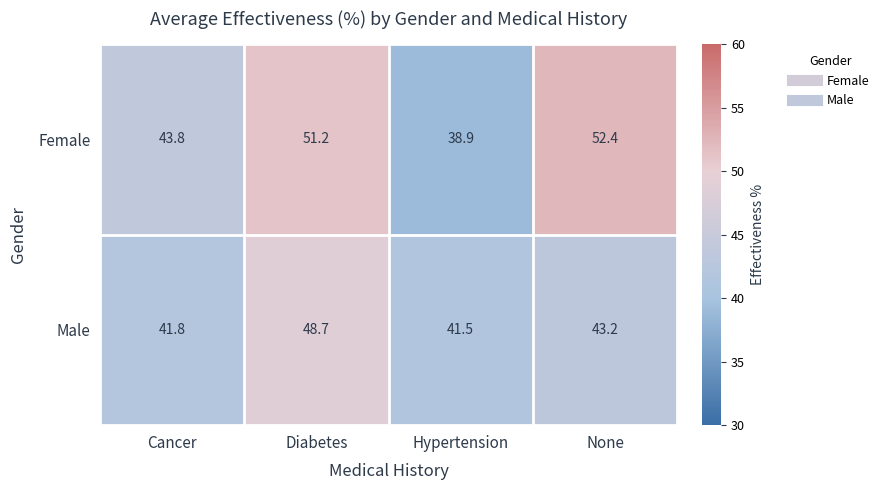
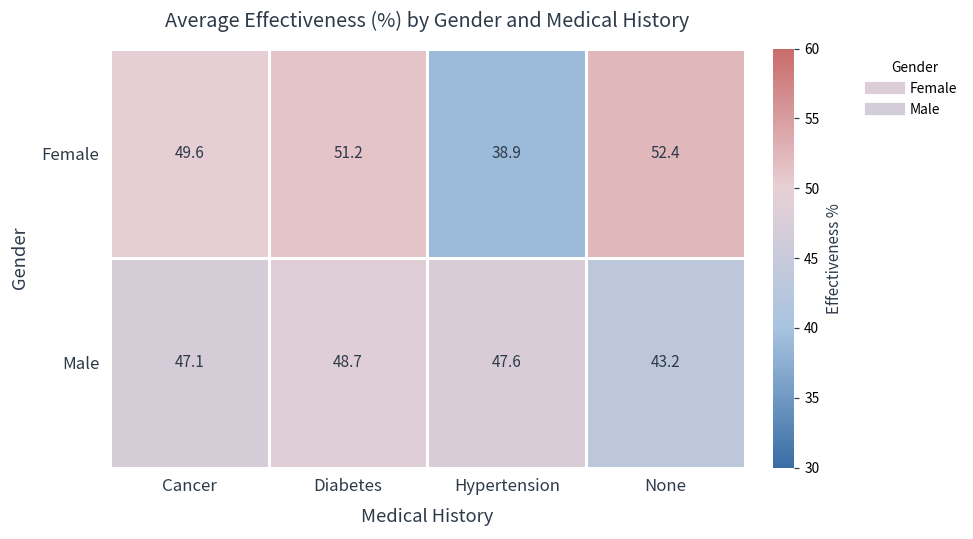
  {
    "Female": {
-     "Cancer": 43.8,
+     "Cancer": 49.6,
      "Diabetes": 51.2,
      "Hypertension": 38.9,
      "None": 52.4
    },
    "Male": {
-     "Cancer": 41.8,
+     "Cancer": 47.1,
      "Diabetes": 48.7,
-     "Hypertension": 41.5,
+     "Hypertension": 47.6,
      "None": 43.2
    }
  }
